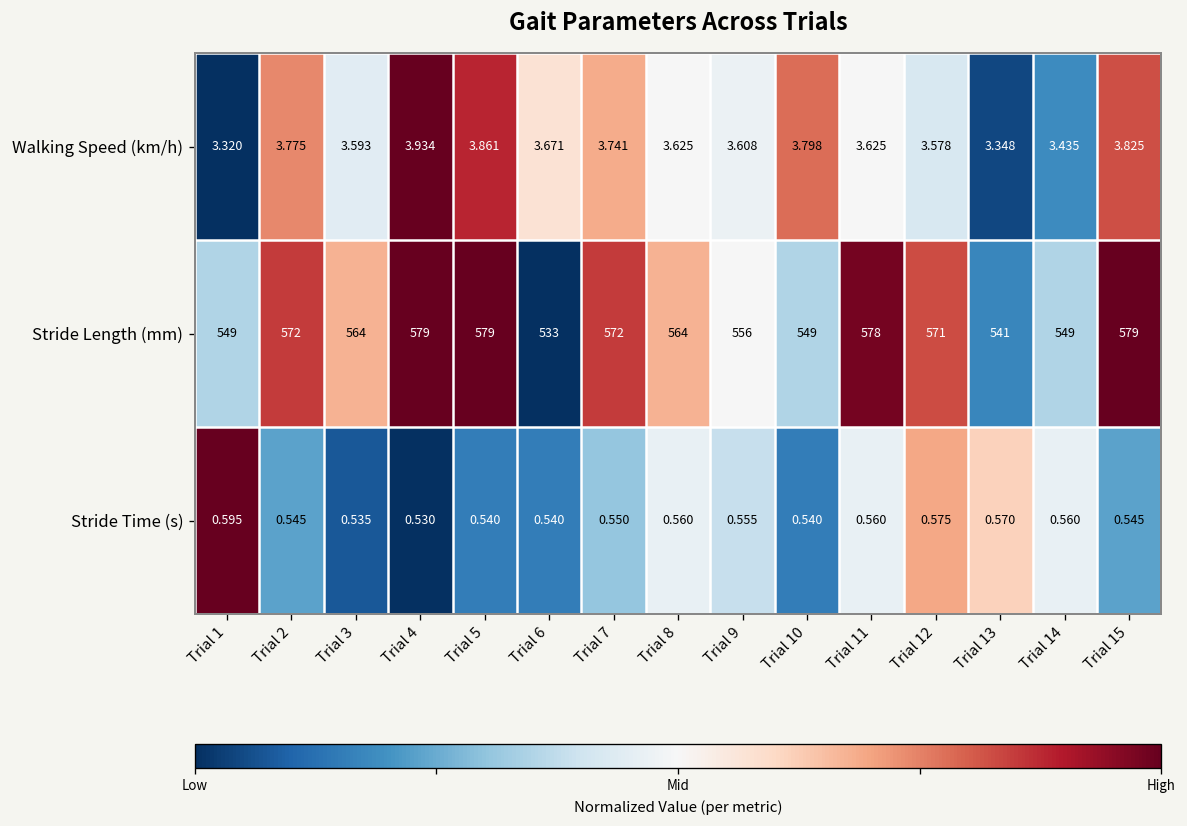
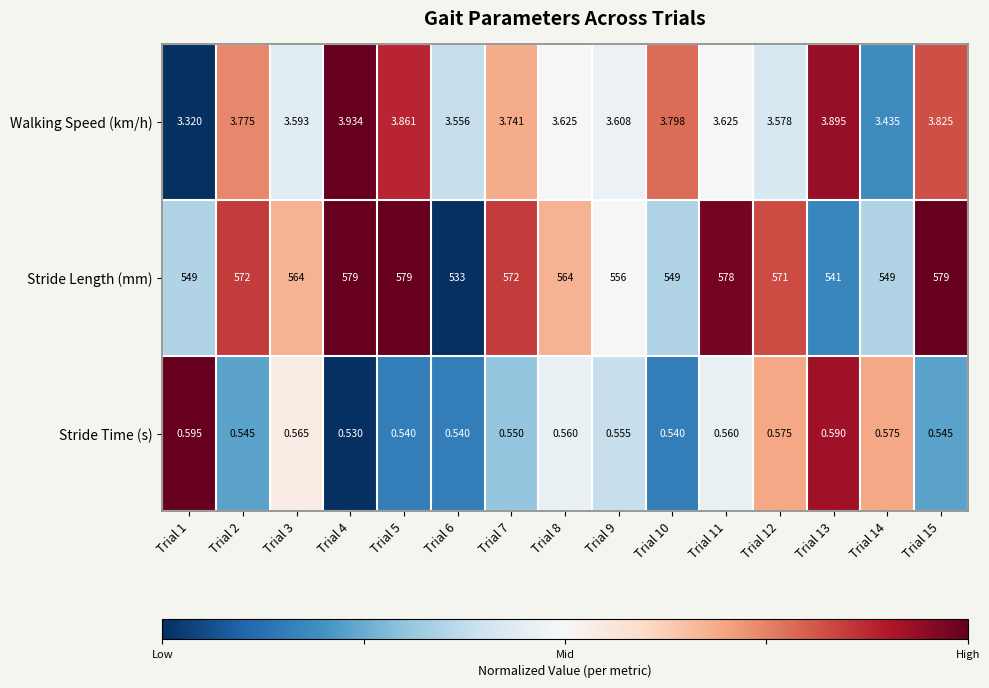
  {
    "Walking Speed (km/h)": {
      "Trial 1": 3.320,
      "Trial 2": 3.775,
      "Trial 3": 3.593,
      "Trial 4": 3.934,
      "Trial 5": 3.861,
-     "Trial 6": 3.671,
+     "Trial 6": 3.556,
      "Trial 7": 3.741,
      "Trial 8": 3.625,
      "Trial 9": 3.608,
      "Trial 10": 3.798,
      "Trial 11": 3.625,
      "Trial 12": 3.578,
-     "Trial 13": 3.348,
+     "Trial 13": 3.895,
      "Trial 14": 3.435,
      "Trial 15": 3.825
    },
    "Stride Length (mm)": {
      "Trial 1": 549,
      "Trial 2": 572,
      "Trial 3": 564,
      "Trial 4": 579,
      "Trial 5": 579,
      "Trial 6": 533,
      "Trial 7": 572,
      "Trial 8": 564,
      "Trial 9": 556,
      "Trial 10": 549,
      "Trial 11": 578,
      "Trial 12": 571,
      "Trial 13": 541,
      "Trial 14": 549,
      "Trial 15": 579
    },
    "Stride Time (s)": {
      "Trial 1": 0.595,
      "Trial 2": 0.545,
-     "Trial 3": 0.535,
+     "Trial 3": 0.565,
      "Trial 4": 0.530,
      "Trial 5": 0.540,
      "Trial 6": 0.540,
      "Trial 7": 0.550,
      "Trial 8": 0.560,
      "Trial 9": 0.555,
      "Trial 10": 0.540,
      "Trial 11": 0.560,
      "Trial 12": 0.575,
-     "Trial 13": 0.570,
-     "Trial 14": 0.560,
+     "Trial 13": 0.590,
+     "Trial 14": 0.575,
      "Trial 15": 0.545
    }
  }
